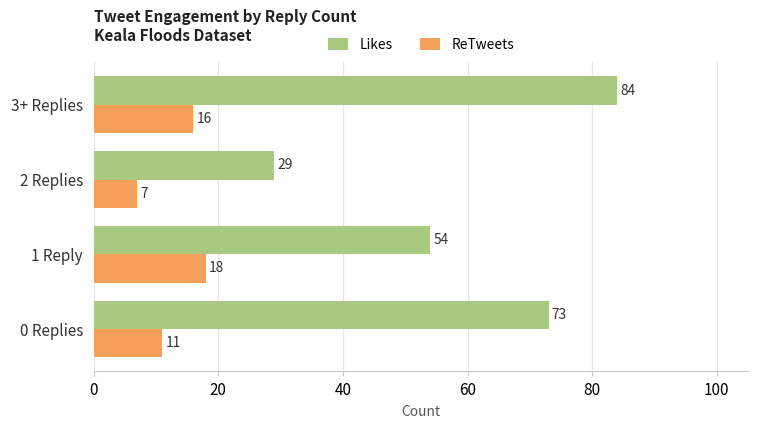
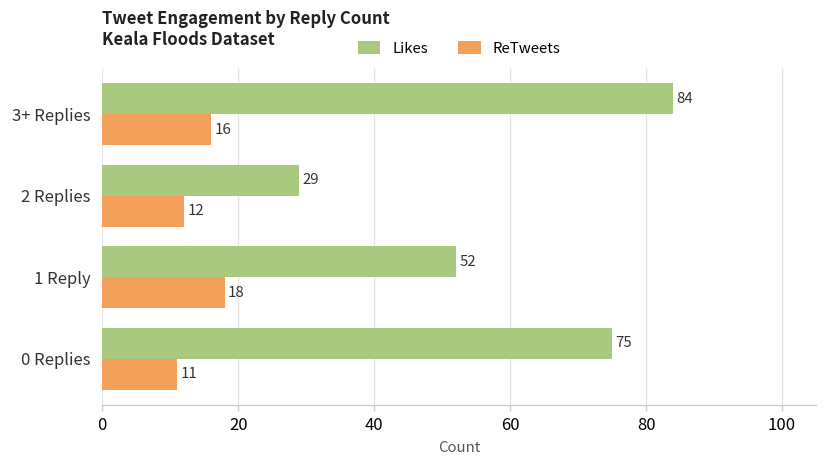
  {
    "Likes": {
      "3+ Replies": 84,
      "2 Replies": 29,
-     "1 Reply": 54,
-     "0 Replies": 73
+     "1 Reply": 52,
+     "0 Replies": 75
    },
    "ReTweets": {
      "3+ Replies": 16,
-     "2 Replies": 7,
+     "2 Replies": 12,
      "1 Reply": 18,
      "0 Replies": 11
    }
  }
